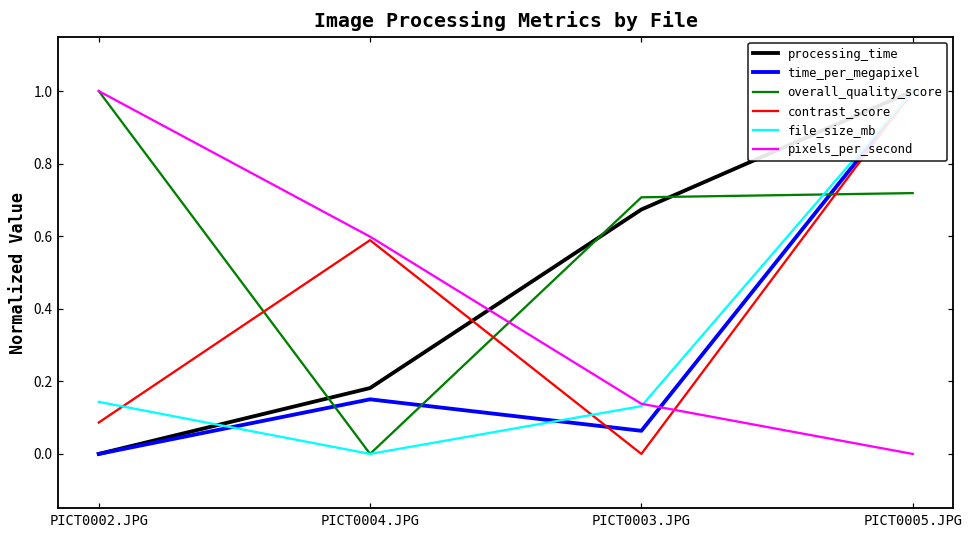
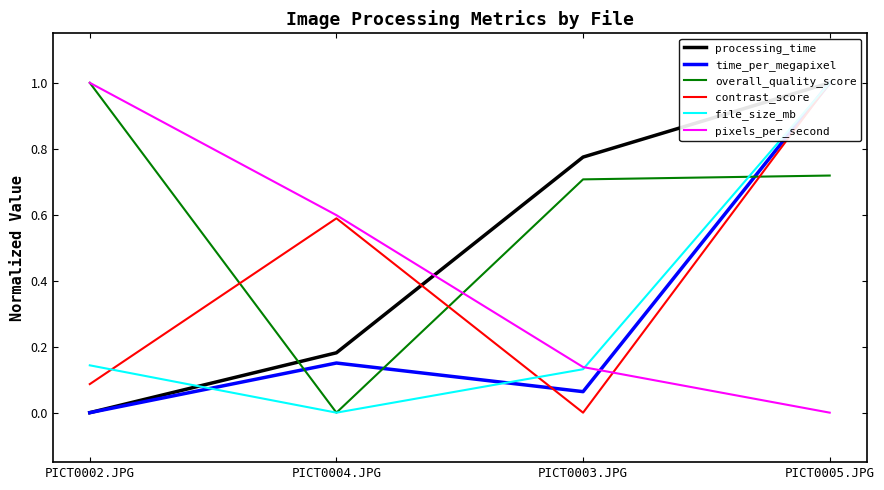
  {
    "processing_time": {
      "PICT0004.JPG": 0.18,
-     "PICT0003.JPG": 0.67
+     "PICT0003.JPG": 0.77
    },
    "time_per_megapixel": {
      "PICT0004.JPG": 0.15,
      "PICT0003.JPG": 0.06
    },
    "overall_quality_score": {
      "PICT0003.JPG": 0.71,
      "PICT0005.JPG": 0.72
    },
    "contrast_score": {
      "PICT0002.JPG": 0.09,
      "PICT0004.JPG": 0.59,
      "PICT0003.JPG": 0.00
    },
    "file_size_mb": {
      "PICT0002.JPG": 0.14
    },
    "pixels_per_second": {
      "PICT0004.JPG": 0.60,
      "PICT0005.JPG": 0.00
    }
  }
